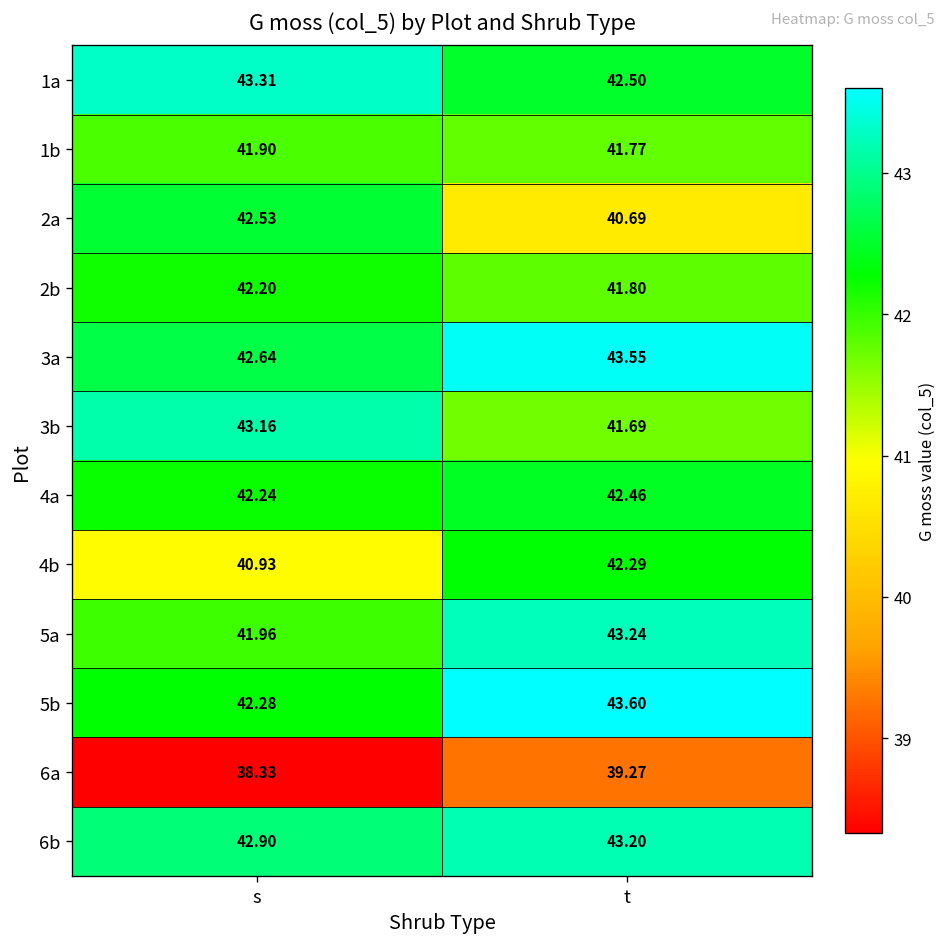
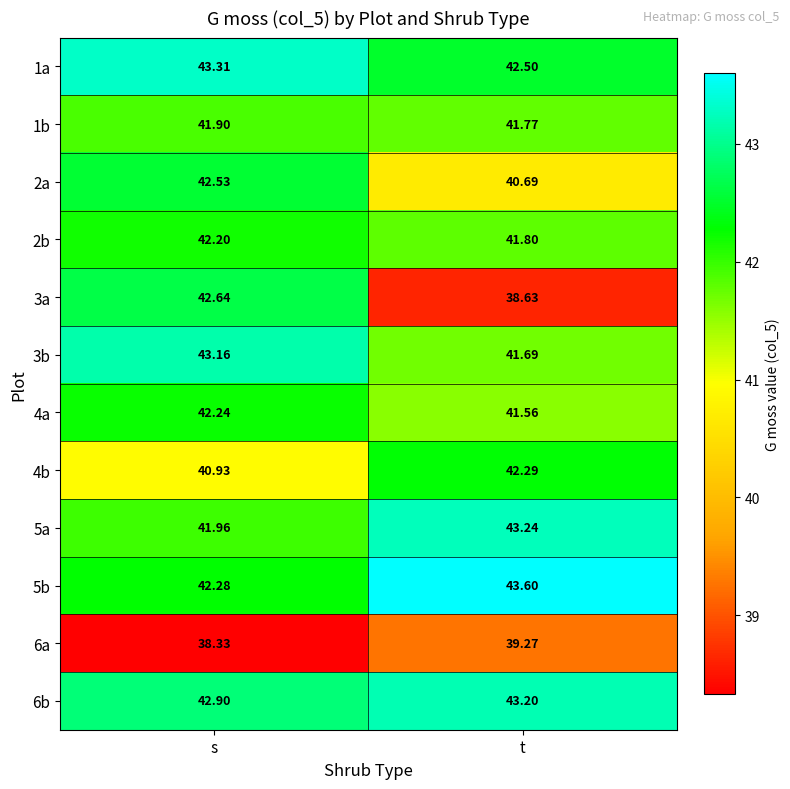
  {
    "1a": {
      "s": 43.31,
      "t": 42.50
    },
    "1b": {
      "s": 41.90,
      "t": 41.77
    },
    "2a": {
      "s": 42.53,
      "t": 40.69
    },
    "2b": {
      "s": 42.20,
      "t": 41.80
    },
    "3a": {
      "s": 42.64,
-     "t": 43.55
+     "t": 38.63
    },
    "3b": {
      "s": 43.16,
      "t": 41.69
    },
    "4a": {
      "s": 42.24,
-     "t": 42.46
+     "t": 41.56
    },
    "4b": {
      "s": 40.93,
      "t": 42.29
    },
    "5a": {
      "s": 41.96,
      "t": 43.24
    },
    "5b": {
      "s": 42.28,
      "t": 43.60
    },
    "6a": {
      "s": 38.33,
      "t": 39.27
    },
    "6b": {
      "s": 42.90,
      "t": 43.20
    }
  }
